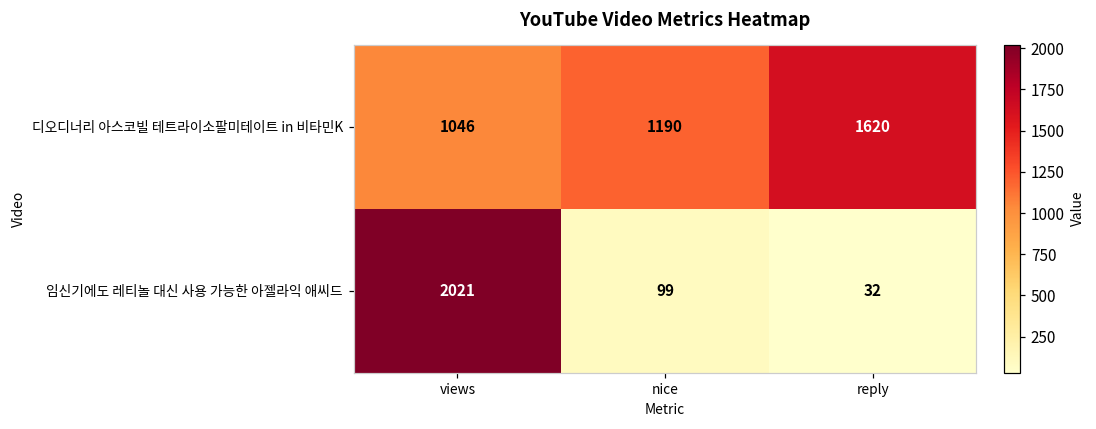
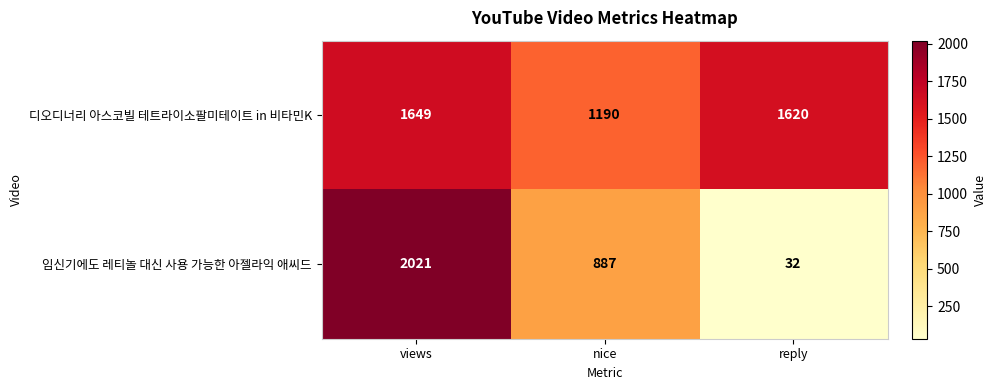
  {
    "디오디너리 아스코빌 테트라이소팔미테이트 in 비타민K": {
-     "views": 1046,
+     "views": 1649,
      "nice": 1190,
      "reply": 1620
    },
    "임신기에도 레티놀 대신 사용 가능한 아젤라익 애씨드": {
      "views": 2021,
-     "nice": 99,
+     "nice": 887,
      "reply": 32
    }
  }
